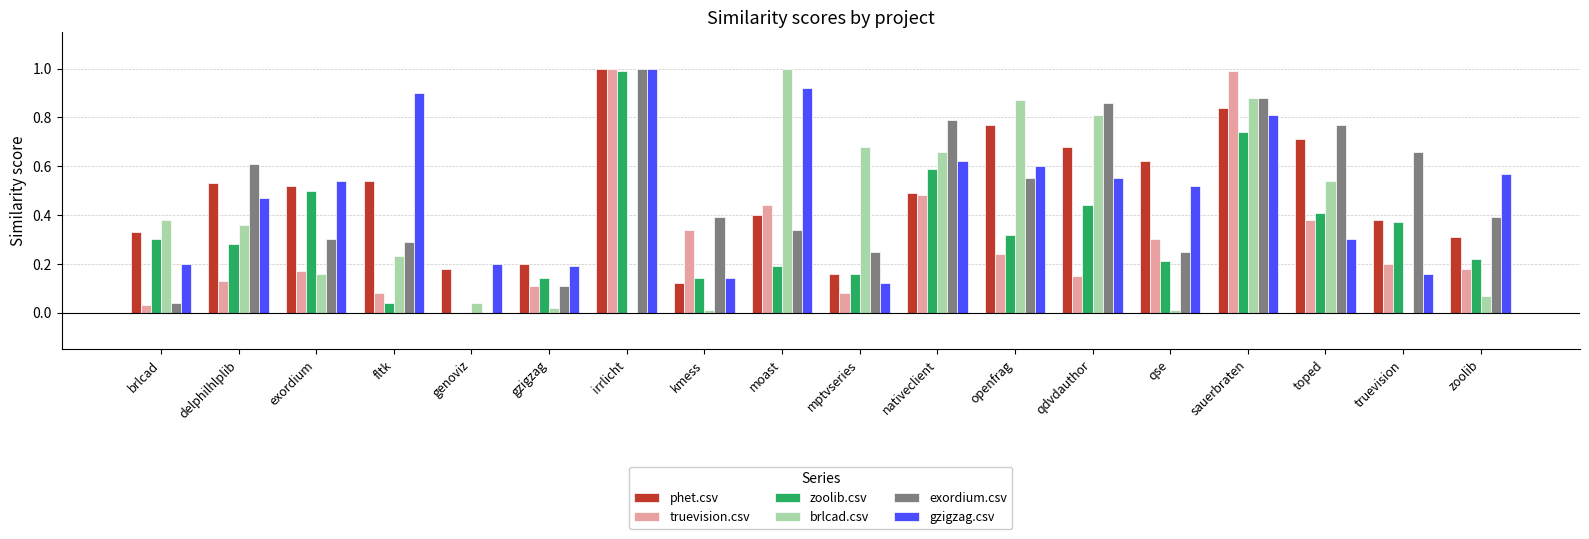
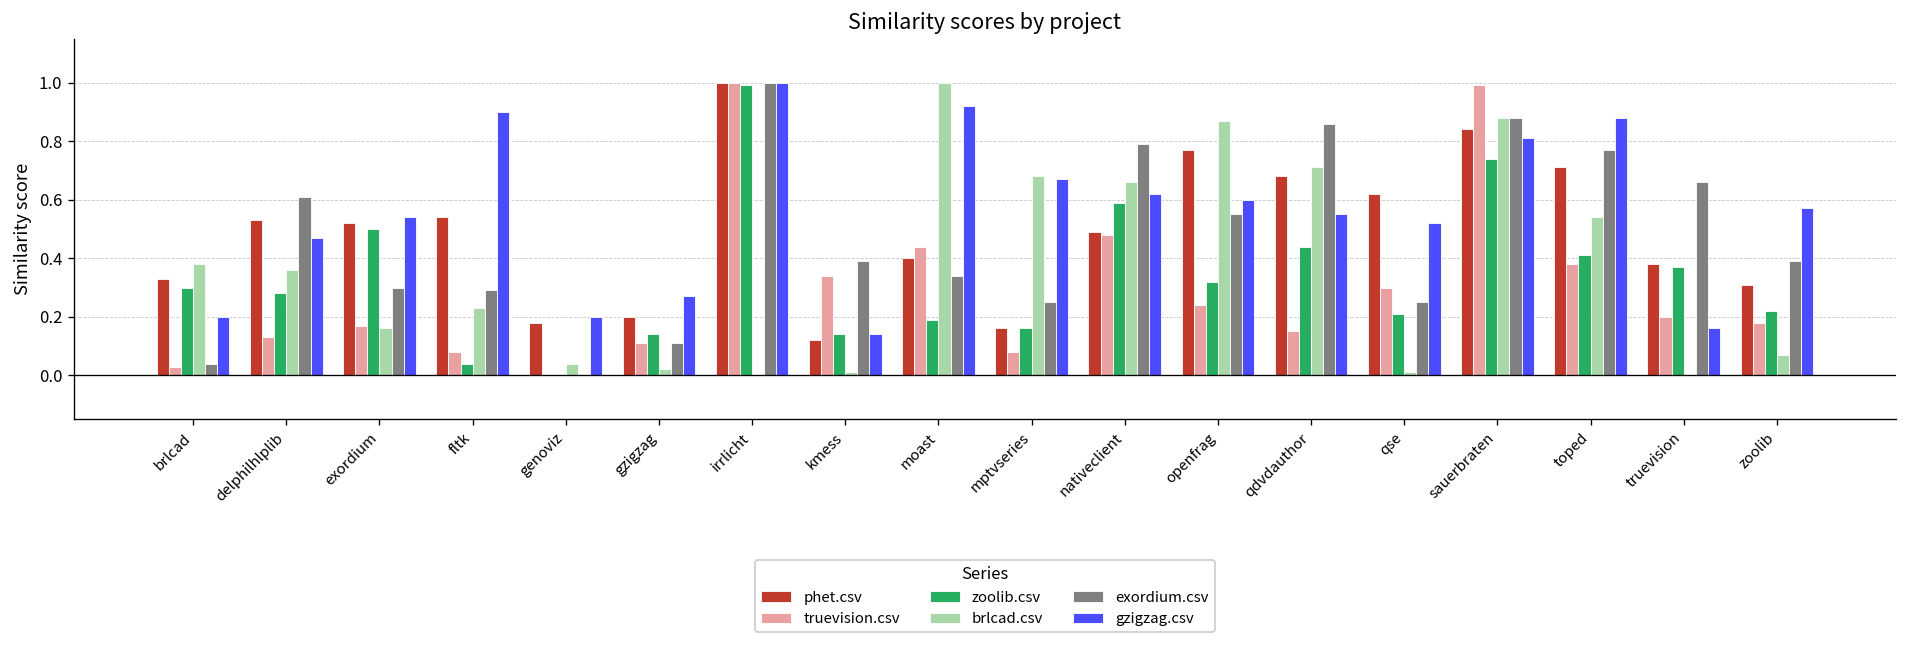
  {
    "phet.csv": {
      "brlcad": 0.33,
      "delphilhlplib": 0.53,
      "exordium": 0.52,
      "fltk": 0.54,
      "genoviz": 0.18,
      "gzigzag": 0.20,
      "irrlicht": 1.00,
      "kmess": 0.12,
      "moast": 0.40,
      "mptvseries": 0.16,
      "nativeclient": 0.49,
      "openfrag": 0.77,
      "qdvdauthor": 0.68,
      "qse": 0.62,
      "sauerbraten": 0.84,
      "toped": 0.71,
      "truevision": 0.38,
      "zoolib": 0.31
    },
    "truevision.csv": {
      "brlcad": 0.03,
      "delphilhlplib": 0.13,
      "exordium": 0.17,
      "fltk": 0.08,
      "genoviz": 0.00,
      "gzigzag": 0.11,
      "irrlicht": 1.00,
      "kmess": 0.34,
      "moast": 0.44,
      "mptvseries": 0.08,
      "nativeclient": 0.48,
      "openfrag": 0.24,
      "qdvdauthor": 0.15,
      "qse": 0.30,
      "sauerbraten": 0.99,
      "toped": 0.38,
      "truevision": 0.20,
      "zoolib": 0.18
    },
    "zoolib.csv": {
      "brlcad": 0.30,
      "delphilhlplib": 0.28,
      "exordium": 0.50,
      "fltk": 0.04,
      "genoviz": 0.00,
      "gzigzag": 0.14,
      "irrlicht": 0.99,
      "kmess": 0.14,
      "moast": 0.19,
      "mptvseries": 0.16,
      "nativeclient": 0.59,
      "openfrag": 0.32,
      "qdvdauthor": 0.44,
      "qse": 0.21,
      "sauerbraten": 0.74,
      "toped": 0.41,
      "truevision": 0.37,
      "zoolib": 0.22
    },
    "brlcad.csv": {
      "brlcad": 0.38,
      "delphilhlplib": 0.36,
      "exordium": 0.16,
      "fltk": 0.23,
      "genoviz": 0.04,
      "gzigzag": 0.02,
      "irrlicht": 0.00,
      "moast": 1.00,
      "mptvseries": 0.68,
      "nativeclient": 0.66,
      "openfrag": 0.87,
-     "qdvdauthor": 0.81,
+     "qdvdauthor": 0.71,
      "sauerbraten": 0.88,
      "toped": 0.54,
      "truevision": 0.00,
      "zoolib": 0.07
    },
    "exordium.csv": {
      "brlcad": 0.04,
      "delphilhlplib": 0.61,
      "exordium": 0.30,
      "fltk": 0.29,
      "genoviz": 0.00,
      "gzigzag": 0.11,
      "irrlicht": 1.00,
      "kmess": 0.39,
      "moast": 0.34,
      "mptvseries": 0.25,
      "nativeclient": 0.79,
      "openfrag": 0.55,
      "qdvdauthor": 0.86,
      "qse": 0.25,
      "sauerbraten": 0.88,
      "toped": 0.77,
      "truevision": 0.66,
      "zoolib": 0.39
    },
    "gzigzag.csv": {
      "brlcad": 0.20,
      "delphilhlplib": 0.47,
      "exordium": 0.54,
      "fltk": 0.90,
      "genoviz": 0.20,
-     "gzigzag": 0.19,
+     "gzigzag": 0.27,
      "irrlicht": 1.00,
      "kmess": 0.14,
      "moast": 0.92,
-     "mptvseries": 0.12,
+     "mptvseries": 0.67,
      "nativeclient": 0.62,
      "openfrag": 0.60,
      "qdvdauthor": 0.55,
      "qse": 0.52,
      "sauerbraten": 0.81,
-     "toped": 0.30,
+     "toped": 0.88,
      "truevision": 0.16,
      "zoolib": 0.57
    }
  }
